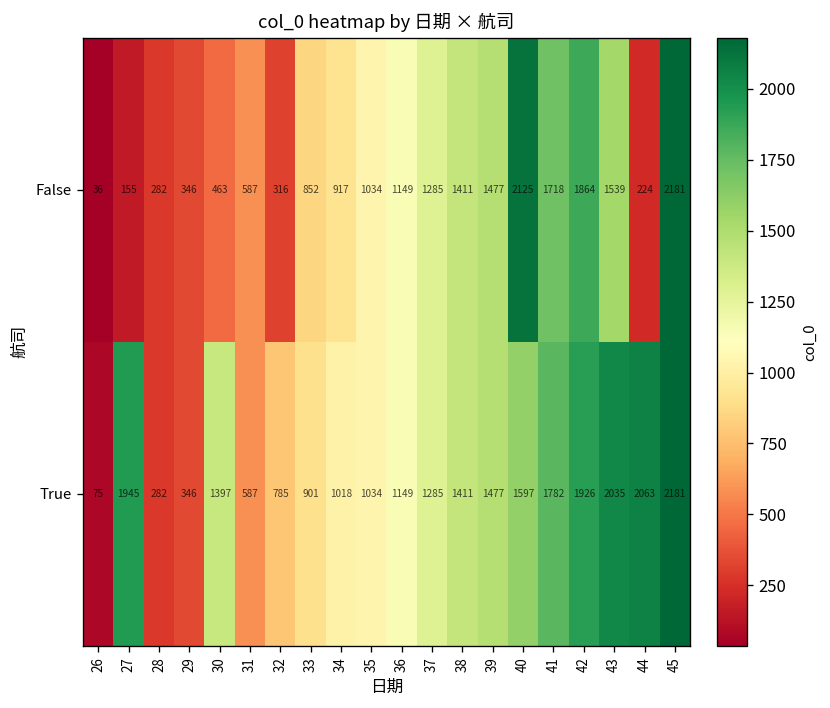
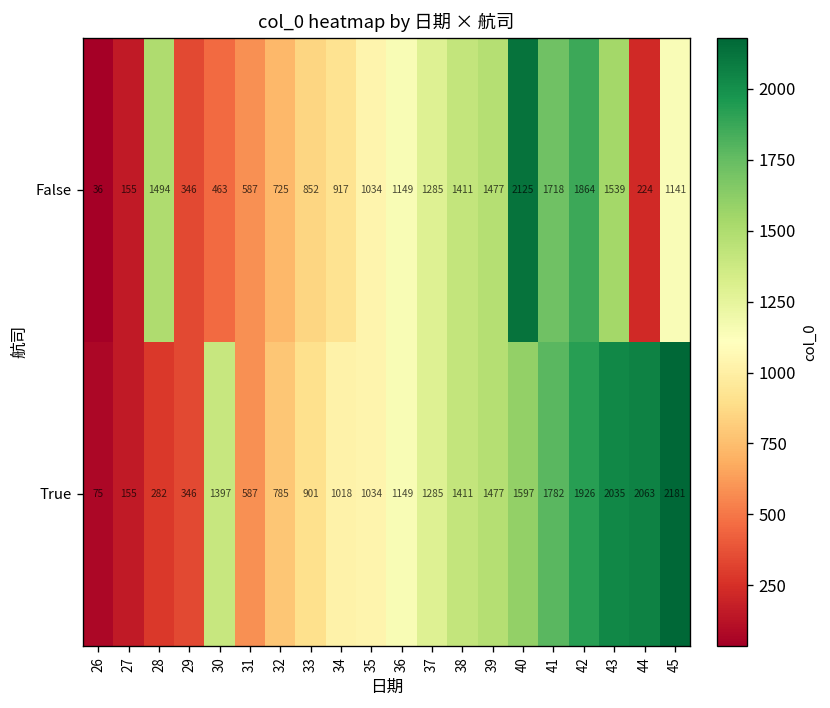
  {
    "False": {
      "26": 36,
      "27": 155,
-     "28": 282,
+     "28": 1494,
      "29": 346,
      "30": 463,
      "31": 587,
-     "32": 316,
+     "32": 725,
      "33": 852,
      "34": 917,
      "35": 1034,
      "36": 1149,
      "37": 1285,
      "38": 1411,
      "39": 1477,
      "40": 2125,
      "41": 1718,
      "42": 1864,
      "43": 1539,
      "44": 224,
-     "45": 2181
+     "45": 1141
    },
    "True": {
      "26": 75,
-     "27": 1945,
+     "27": 155,
      "28": 282,
      "29": 346,
      "30": 1397,
      "31": 587,
      "32": 785,
      "33": 901,
      "34": 1018,
      "35": 1034,
      "36": 1149,
      "37": 1285,
      "38": 1411,
      "39": 1477,
      "40": 1597,
      "41": 1782,
      "42": 1926,
      "43": 2035,
      "44": 2063,
      "45": 2181
    }
  }
